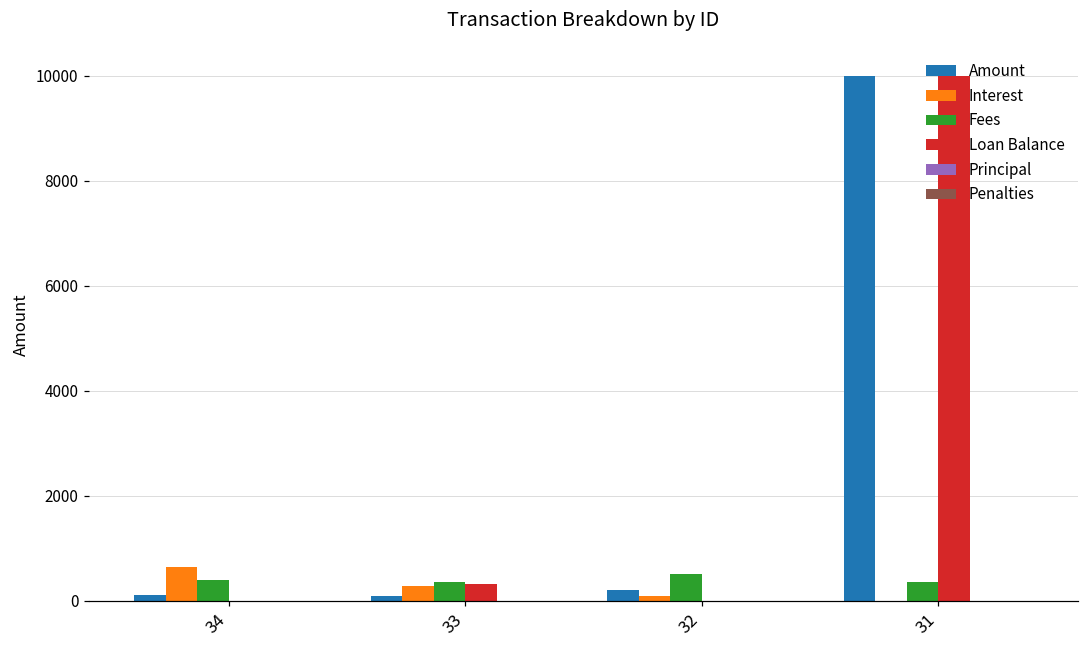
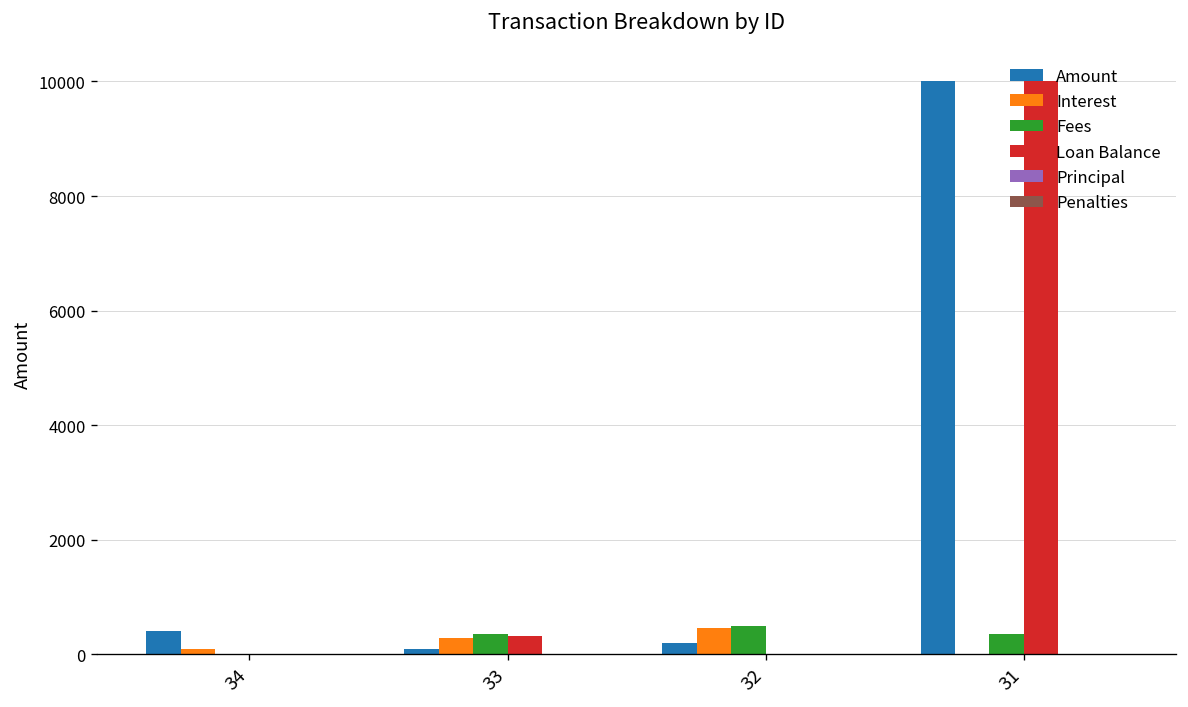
  {
    "Amount": {
-     "34": 100,
+     "34": 400,
      "33": 100,
      "32": 200,
      "31": 10000
    },
    "Interest": {
-     "34": 600,
+     "34": 100,
      "33": 300,
-     "32": 100,
+     "32": 500,
      "31": 0
    },
    "Fees": {
-     "34": 400,
+     "34": 0,
      "33": 400,
      "32": 500,
      "31": 400
    },
    "Loan Balance": {
      "34": 0,
      "33": 300,
      "32": 0,
      "31": 10000
    },
    "Principal": {
      "34": 0,
      "33": 0,
      "32": 0,
      "31": 0
    },
    "Penalties": {
      "34": 0,
      "33": 0,
      "32": 0,
      "31": 0
    }
  }
